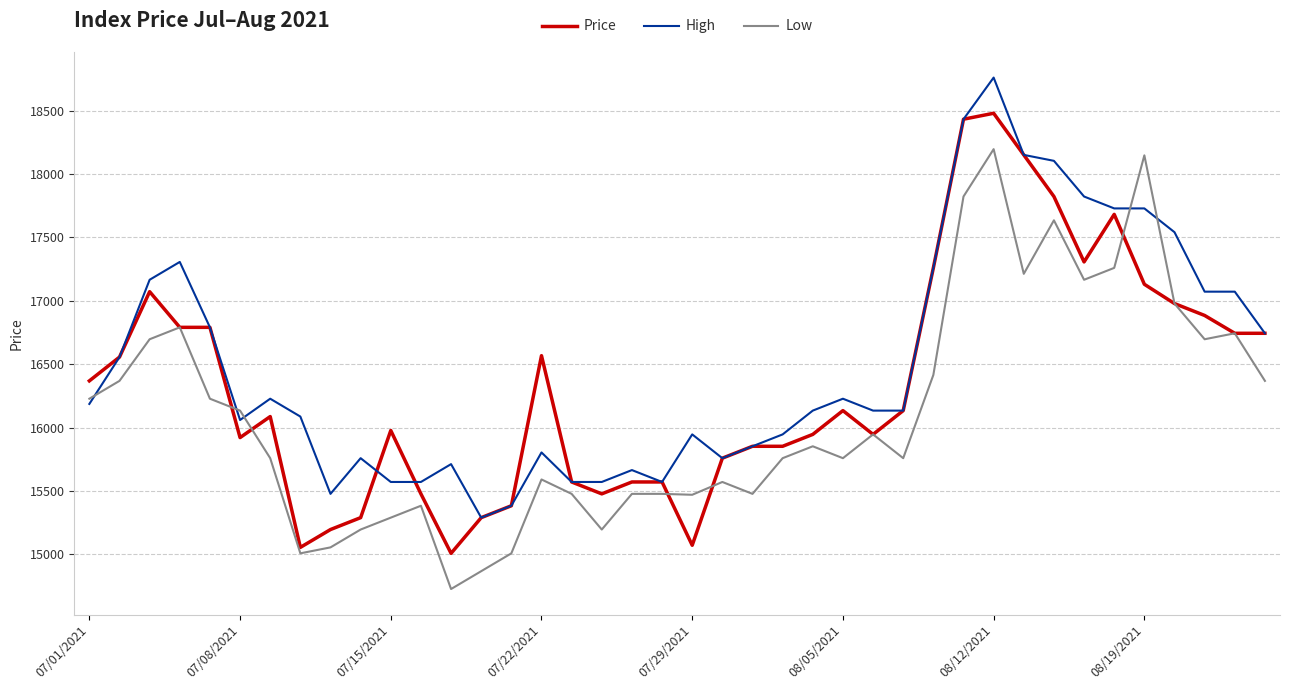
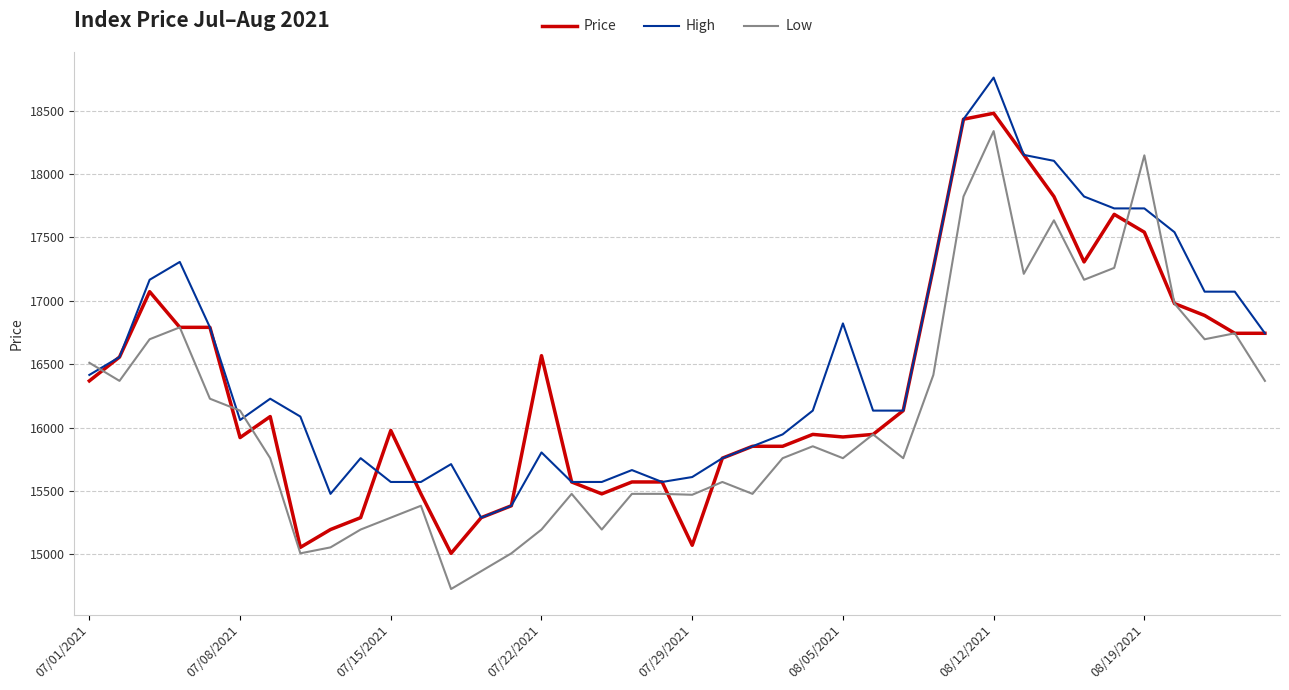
  {
    "Price": {
      "07/01/2021": 16370,
      "07/08/2021": 15920,
      "07/15/2021": 15980,
      "07/22/2021": 16570,
      "07/29/2021": 15070,
-     "08/05/2021": 16130,
+     "08/05/2021": 15930,
      "08/12/2021": 18480,
-     "08/19/2021": 17130
+     "08/19/2021": 17540
    },
    "High": {
-     "07/01/2021": 16190,
+     "07/01/2021": 16420,
      "07/08/2021": 16060,
      "07/15/2021": 15570,
      "07/22/2021": 15800,
-     "07/29/2021": 15950,
-     "08/05/2021": 16230,
+     "07/29/2021": 15610,
+     "08/05/2021": 16820,
      "08/12/2021": 18760,
      "08/19/2021": 17730
    },
    "Low": {
-     "07/01/2021": 16230,
+     "07/01/2021": 16510,
      "07/08/2021": 16130,
      "07/15/2021": 15290,
-     "07/22/2021": 15590,
+     "07/22/2021": 15200,
      "07/29/2021": 15470,
      "08/05/2021": 15760,
-     "08/12/2021": 18200,
+     "08/12/2021": 18340,
      "08/19/2021": 18150
    }
  }
